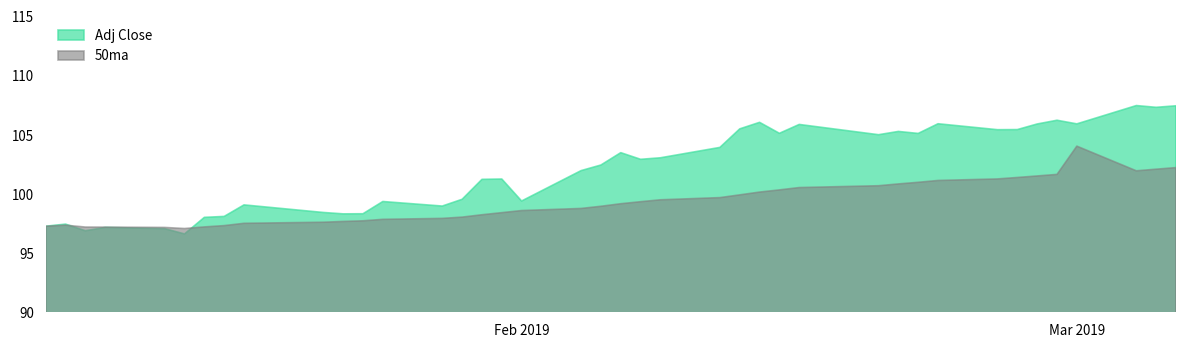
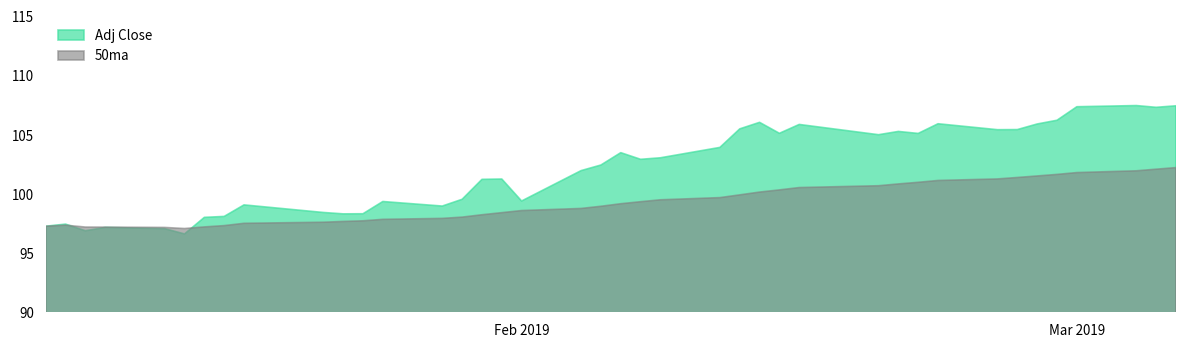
  {
    "Adj Close": {
      "Feb 2019": 99,
-     "Mar 2019": 106
+     "Mar 2019": 107
    },
    "50ma": {
      "Feb 2019": 99,
-     "Mar 2019": 104
+     "Mar 2019": 102
    }
  }
